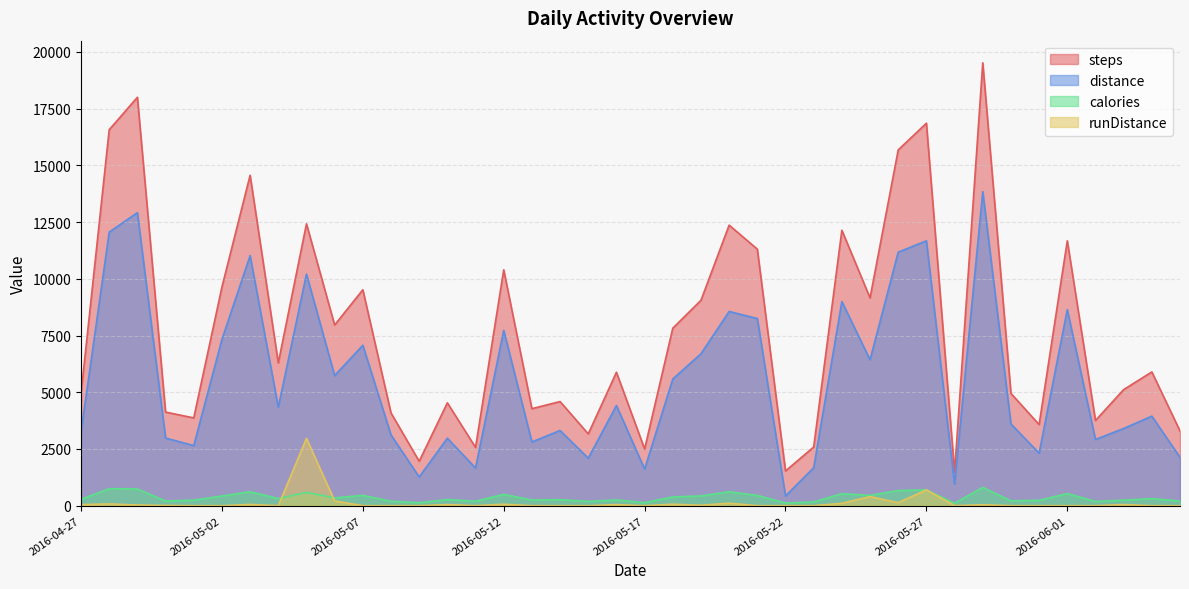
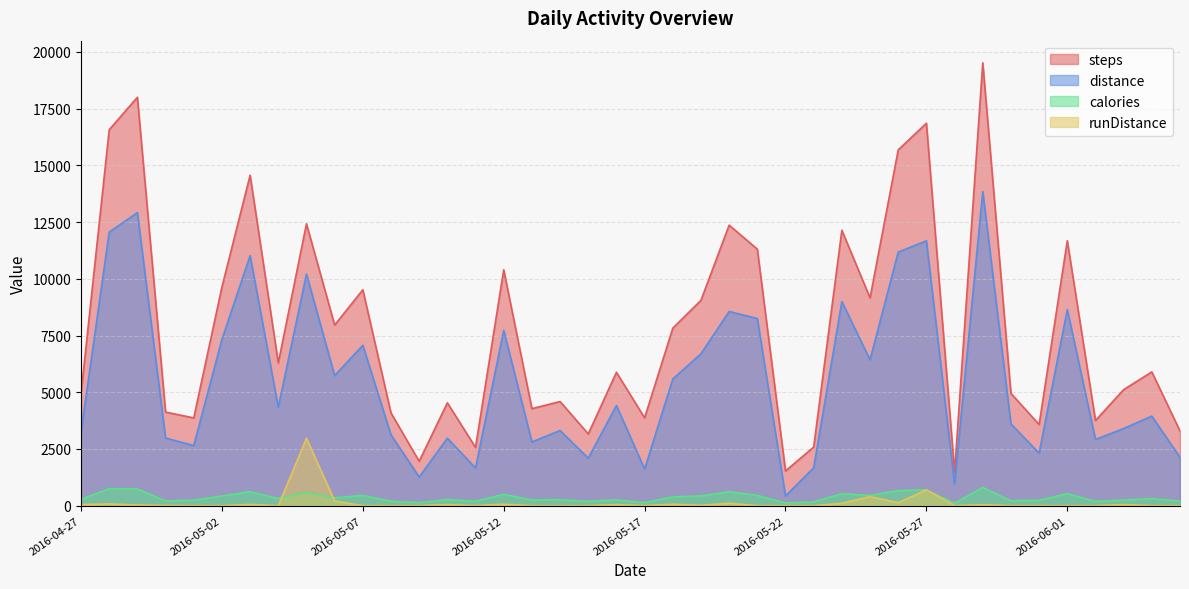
  {
    "steps": {
      "2016-04-27": 4900,
      "2016-05-02": 9600,
      "2016-05-07": 9500,
      "2016-05-12": 10400,
-     "2016-05-17": 2500,
+     "2016-05-17": 3900,
      "2016-05-22": 1500,
      "2016-05-27": 16900,
      "2016-06-01": 11700
    },
    "distance": {
      "2016-04-27": 3200,
      "2016-05-02": 7300,
      "2016-05-07": 7100,
      "2016-05-12": 7700,
      "2016-05-17": 1600,
      "2016-05-22": 400,
      "2016-05-27": 11700,
      "2016-06-01": 8600
    },
    "calories": {
      "2016-04-27": 300,
      "2016-05-02": 400,
      "2016-05-07": 500,
      "2016-05-12": 500,
      "2016-05-17": 100,
      "2016-05-22": 100,
      "2016-06-01": 500
    },
    "runDistance": {
      "2016-04-27": 0,
      "2016-05-02": 0,
      "2016-05-07": 0,
      "2016-05-12": 100,
      "2016-05-17": 0,
      "2016-05-22": 0,
      "2016-06-01": 0
    }
  }
